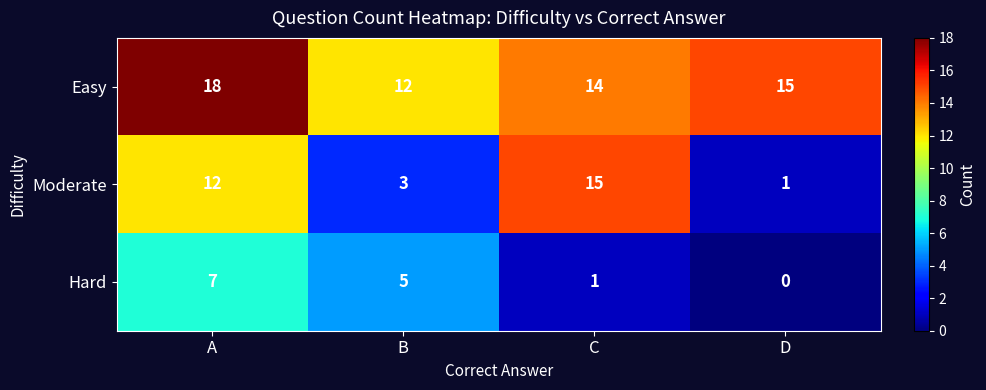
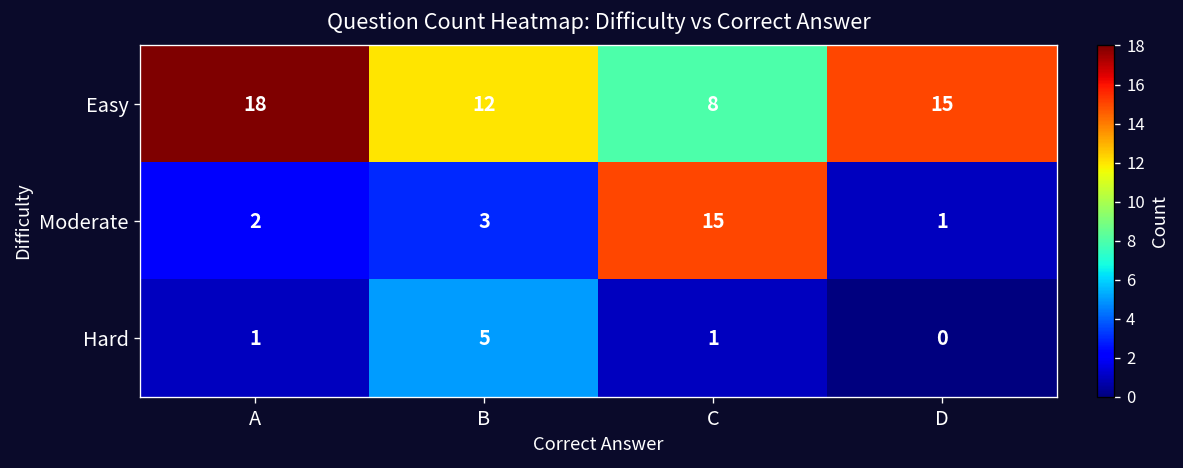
  {
    "Easy": {
      "A": 18,
      "B": 12,
-     "C": 14,
+     "C": 8,
      "D": 15
    },
    "Moderate": {
-     "A": 12,
+     "A": 2,
      "B": 3,
      "C": 15,
      "D": 1
    },
    "Hard": {
-     "A": 7,
+     "A": 1,
      "B": 5,
      "C": 1,
      "D": 0
    }
  }
